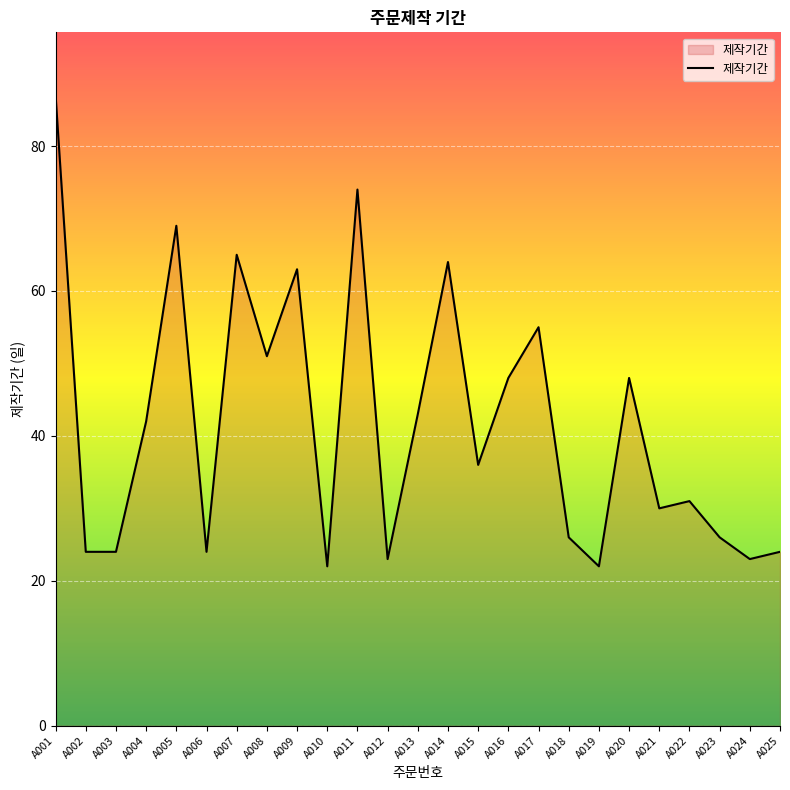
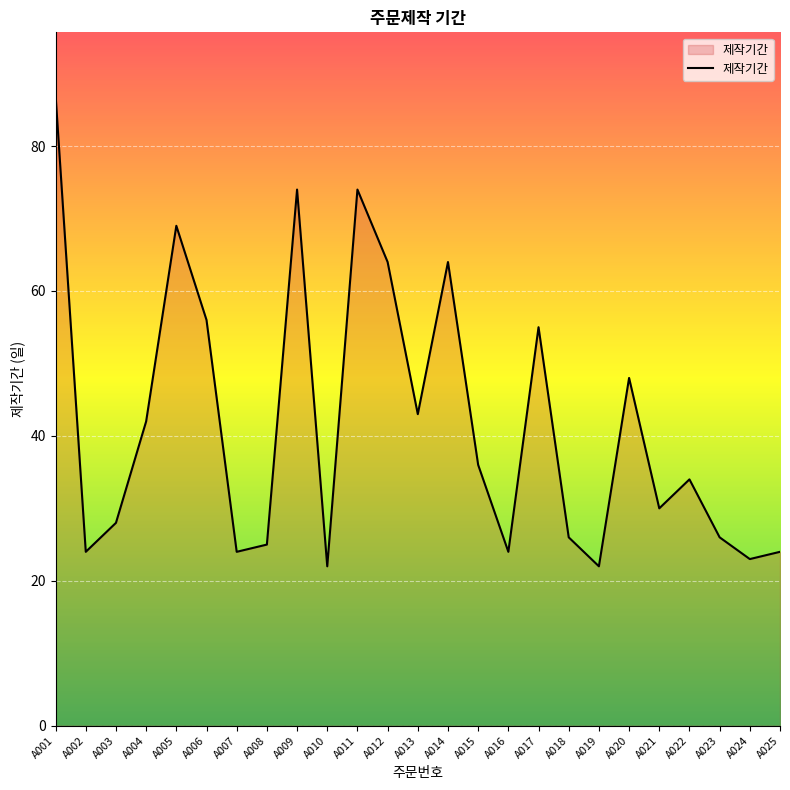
  {
    "A001": 87,
    "A002": 24,
-   "A003": 24,
+   "A003": 28,
    "A004": 42,
    "A005": 69,
-   "A006": 24,
-   "A007": 65,
-   "A008": 51,
-   "A009": 63,
+   "A006": 56,
+   "A007": 24,
+   "A008": 25,
+   "A009": 74,
    "A010": 22,
    "A011": 74,
-   "A012": 23,
+   "A012": 64,
    "A013": 43,
    "A014": 64,
    "A015": 36,
-   "A016": 48,
+   "A016": 24,
    "A017": 55,
    "A018": 26,
    "A019": 22,
    "A020": 48,
    "A021": 30,
-   "A022": 31,
+   "A022": 34,
    "A023": 26,
    "A024": 23,
    "A025": 24
  }
